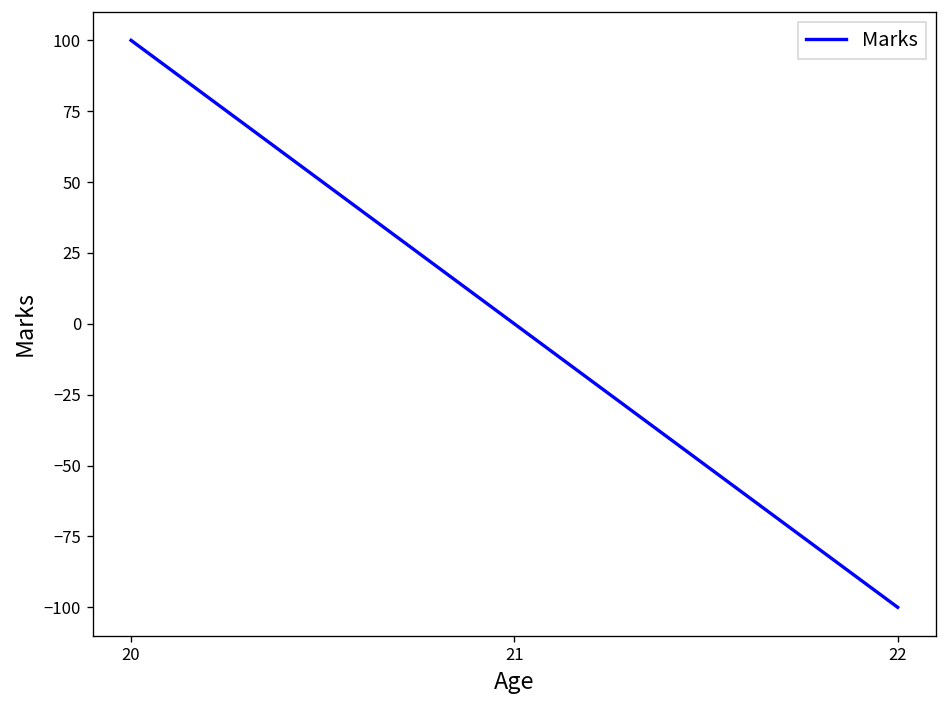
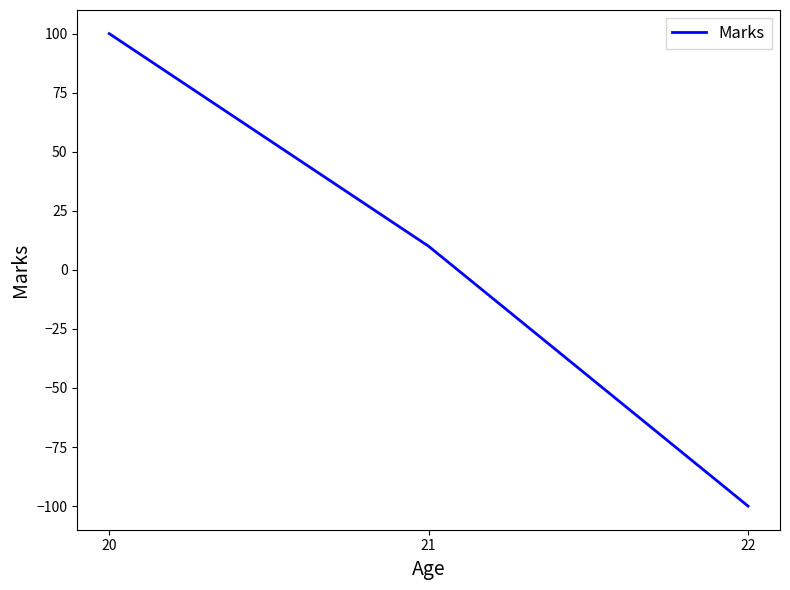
  {
    "20": 100,
-   "21": 0,
+   "21": 10,
    "22": -100
  }
